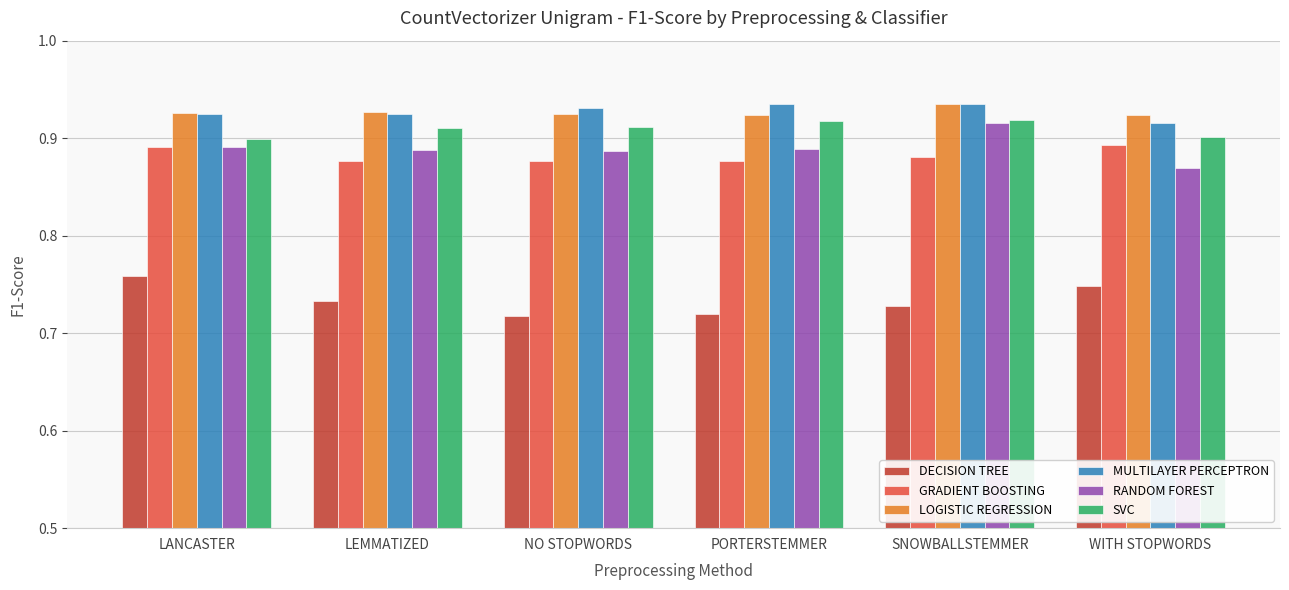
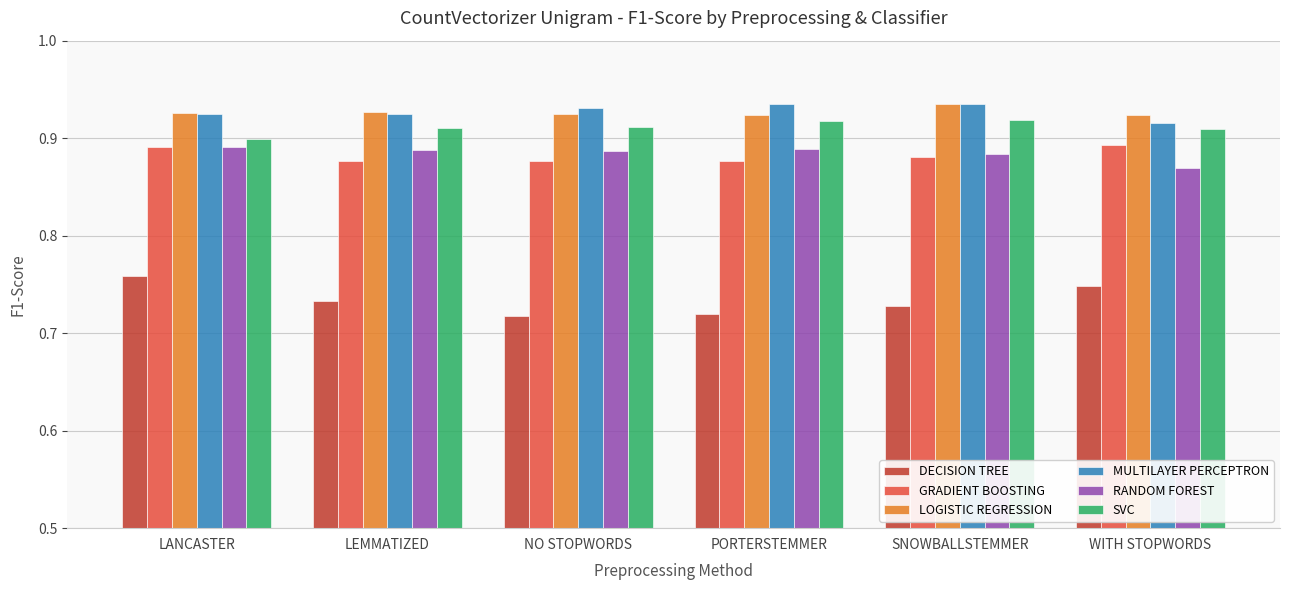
  {
    "MULTILAYER PERCEPTRON": {
      "LANCASTER": 0.92,
      "LEMMATIZED": 0.92,
      "NO STOPWORDS": 0.93,
      "PORTERSTEMMER": 0.94,
      "SNOWBALLSTEMMER": 0.93,
      "WITH STOPWORDS": 0.92
    },
    "RANDOM FOREST": {
      "LANCASTER": 0.89,
      "LEMMATIZED": 0.89,
      "NO STOPWORDS": 0.89,
      "PORTERSTEMMER": 0.89,
-     "SNOWBALLSTEMMER": 0.92,
+     "SNOWBALLSTEMMER": 0.88,
      "WITH STOPWORDS": 0.87
    },
    "SVC": {
      "LANCASTER": 0.90,
      "LEMMATIZED": 0.91,
      "NO STOPWORDS": 0.91,
      "PORTERSTEMMER": 0.92,
      "SNOWBALLSTEMMER": 0.92,
-     "WITH STOPWORDS": 0.90
+     "WITH STOPWORDS": 0.91
    }
  }
